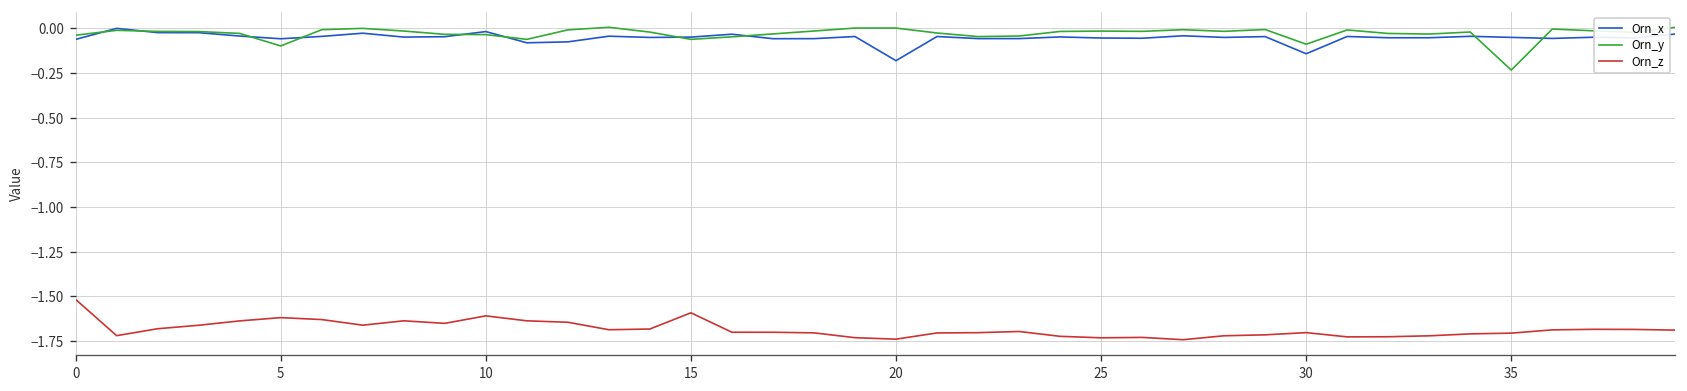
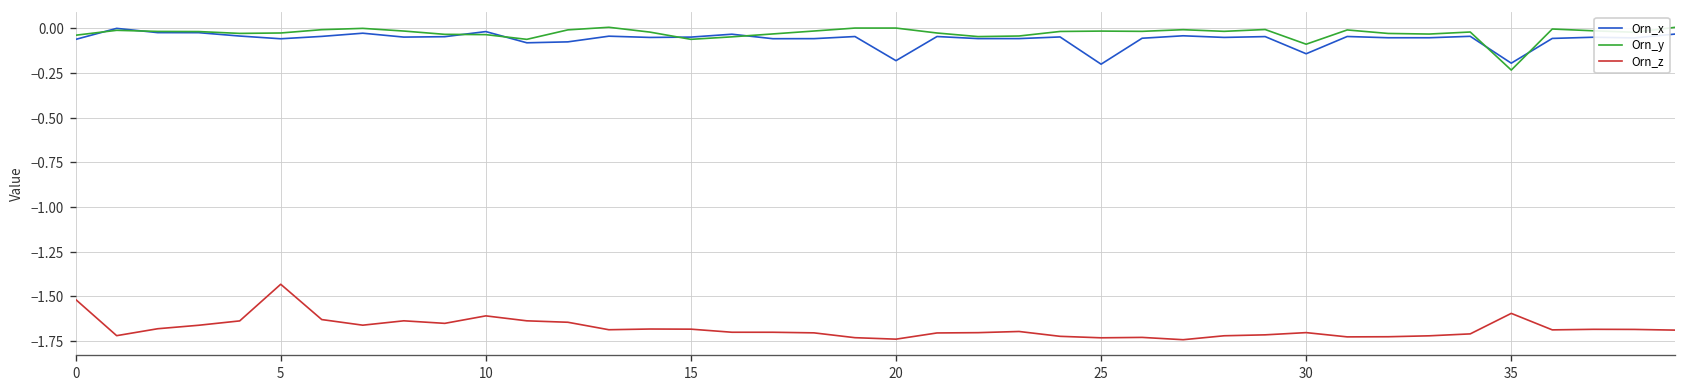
  {
    "Orn_x": {
      "0": -0.06,
      "5": -0.06,
      "20": -0.18,
-     "25": -0.05,
+     "25": -0.20,
      "30": -0.14,
-     "35": -0.05
+     "35": -0.19
    },
    "Orn_y": {
      "0": -0.04,
-     "5": -0.10,
+     "5": -0.03,
      "20": 0.00,
      "25": -0.02,
      "30": -0.09,
      "35": -0.23
    },
    "Orn_z": {
      "0": -1.52,
-     "5": -1.62,
+     "5": -1.43,
      "10": -1.61,
-     "15": -1.59,
+     "15": -1.68,
      "20": -1.74,
      "25": -1.73,
      "30": -1.70,
-     "35": -1.71
+     "35": -1.59
    }
  }
